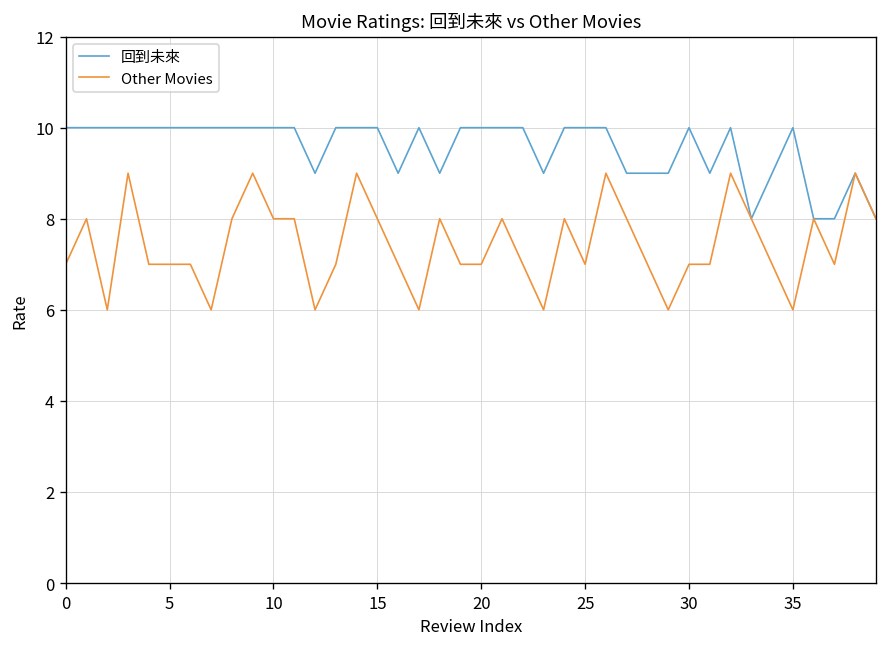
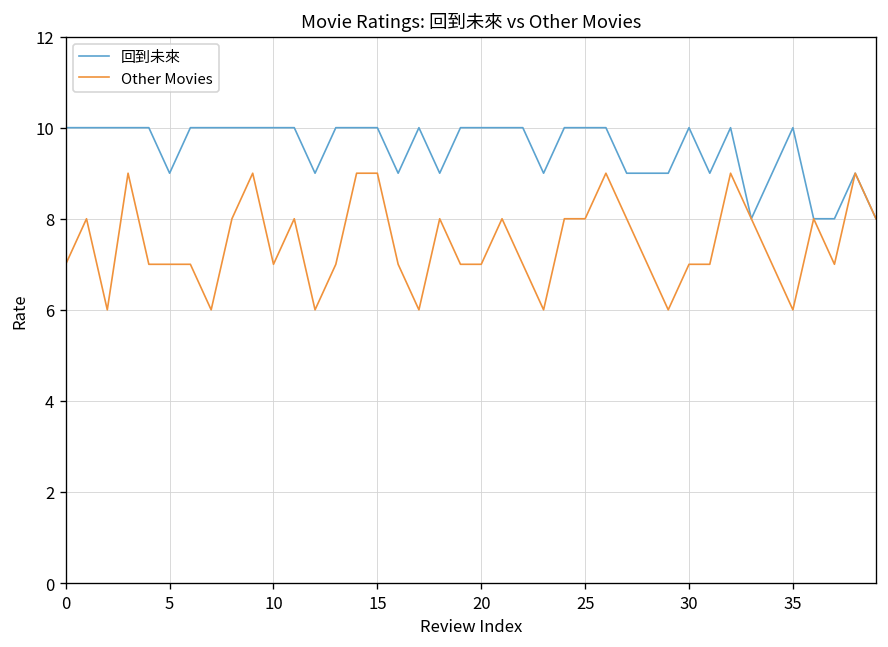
  {
    "回到未來": {
      "0": 10,
-     "5": 10,
+     "5": 9,
      "10": 10,
      "15": 10,
      "20": 10,
      "25": 10,
      "30": 10,
      "35": 10
    },
    "Other Movies": {
      "0": 7,
      "5": 7,
-     "10": 8,
-     "15": 8,
+     "10": 7,
+     "15": 9,
      "20": 7,
-     "25": 7,
+     "25": 8,
      "30": 7,
      "35": 6
    }
  }
